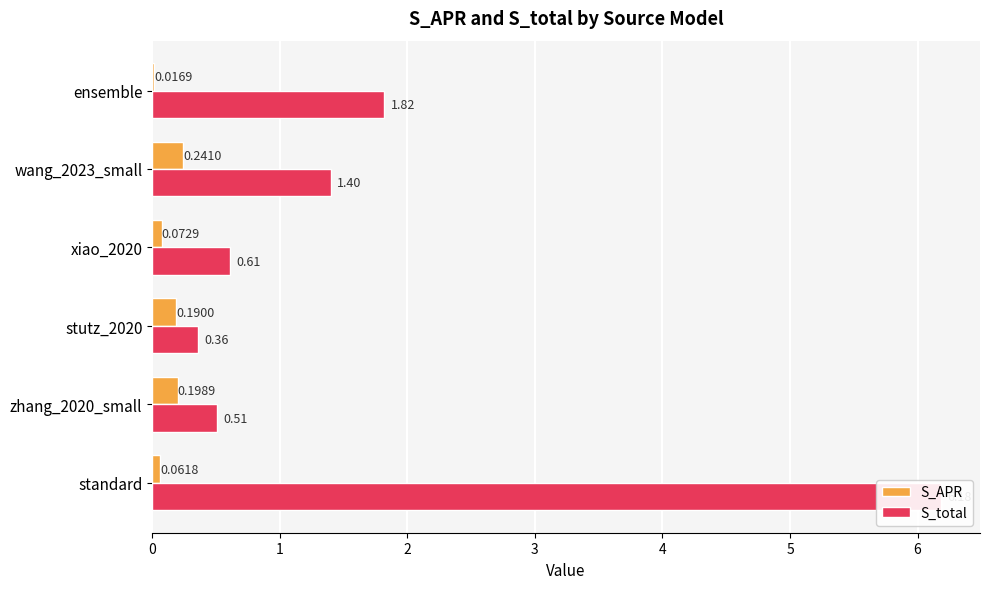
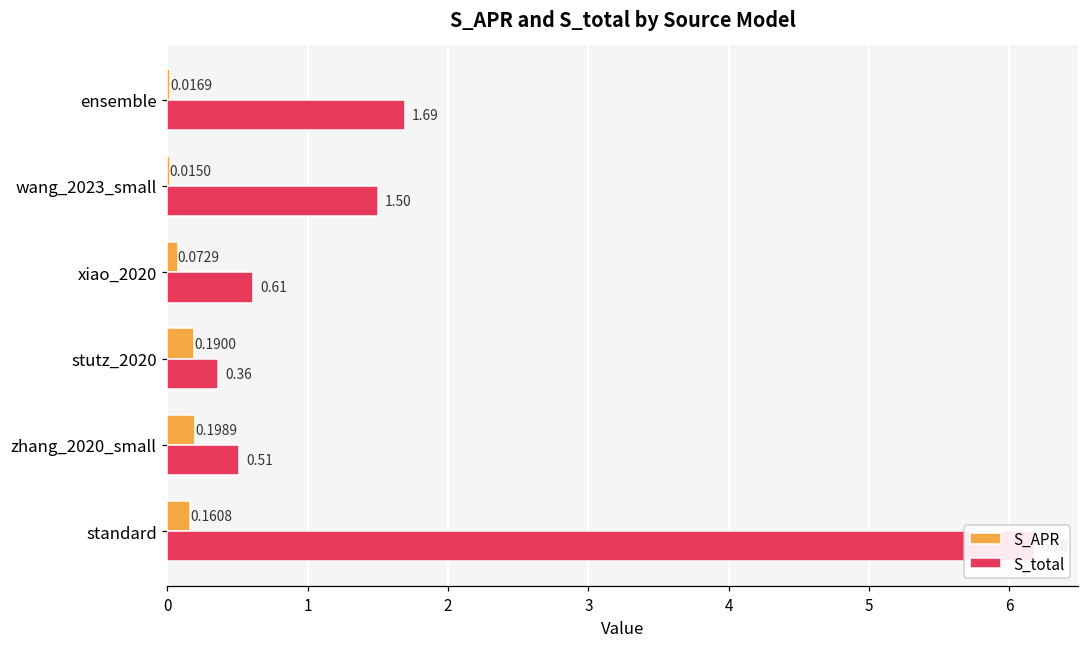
  {
    "S_APR": {
      "ensemble": 0.0169,
-     "wang_2023_small": 0.2410,
+     "wang_2023_small": 0.0150,
      "xiao_2020": 0.0729,
      "stutz_2020": 0.1900,
      "zhang_2020_small": 0.1989,
-     "standard": 0.0618
+     "standard": 0.1608
    },
    "S_total": {
-     "ensemble": 1.82,
-     "wang_2023_small": 1.40,
+     "ensemble": 1.69,
+     "wang_2023_small": 1.50,
      "xiao_2020": 0.61,
      "stutz_2020": 0.36,
      "zhang_2020_small": 0.51
    }
  }
